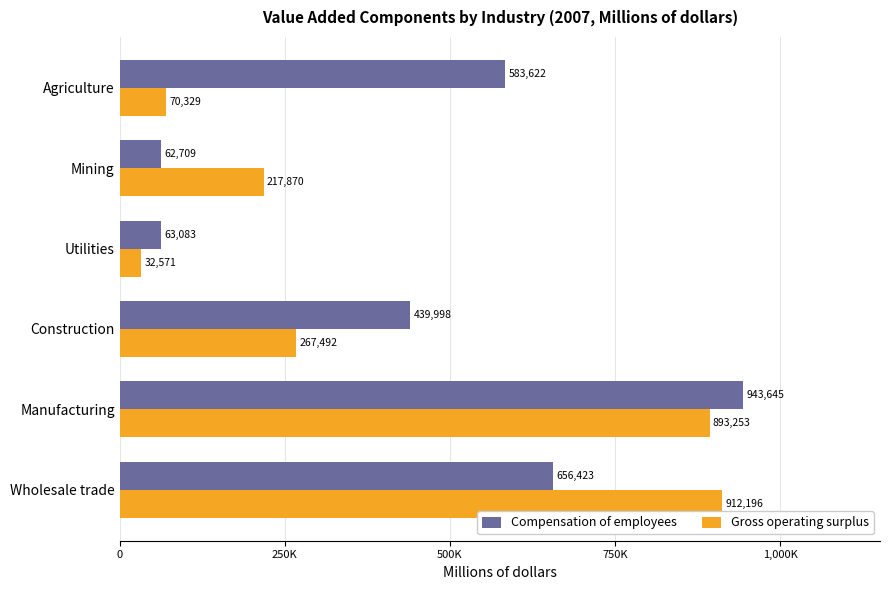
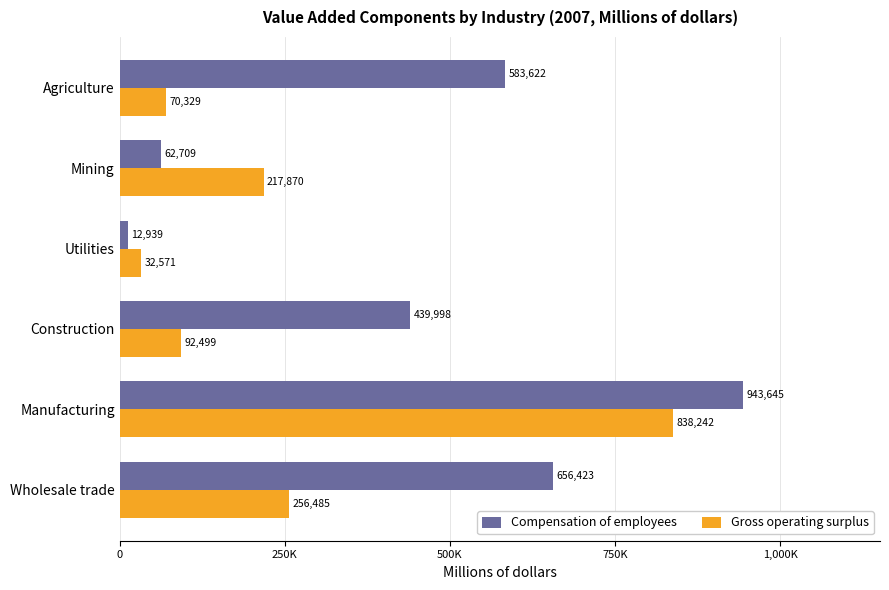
  {
    "Compensation of employees": {
      "Agriculture": "583,622",
      "Mining": "62,709",
-     "Utilities": "63,083",
+     "Utilities": "12,939",
      "Construction": "439,998",
      "Manufacturing": "943,645",
      "Wholesale trade": "656,423"
    },
    "Gross operating surplus": {
      "Agriculture": "70,329",
      "Mining": "217,870",
      "Utilities": "32,571",
-     "Construction": "267,492",
-     "Manufacturing": "893,253",
-     "Wholesale trade": "912,196"
+     "Construction": "92,499",
+     "Manufacturing": "838,242",
+     "Wholesale trade": "256,485"
    }
  }
